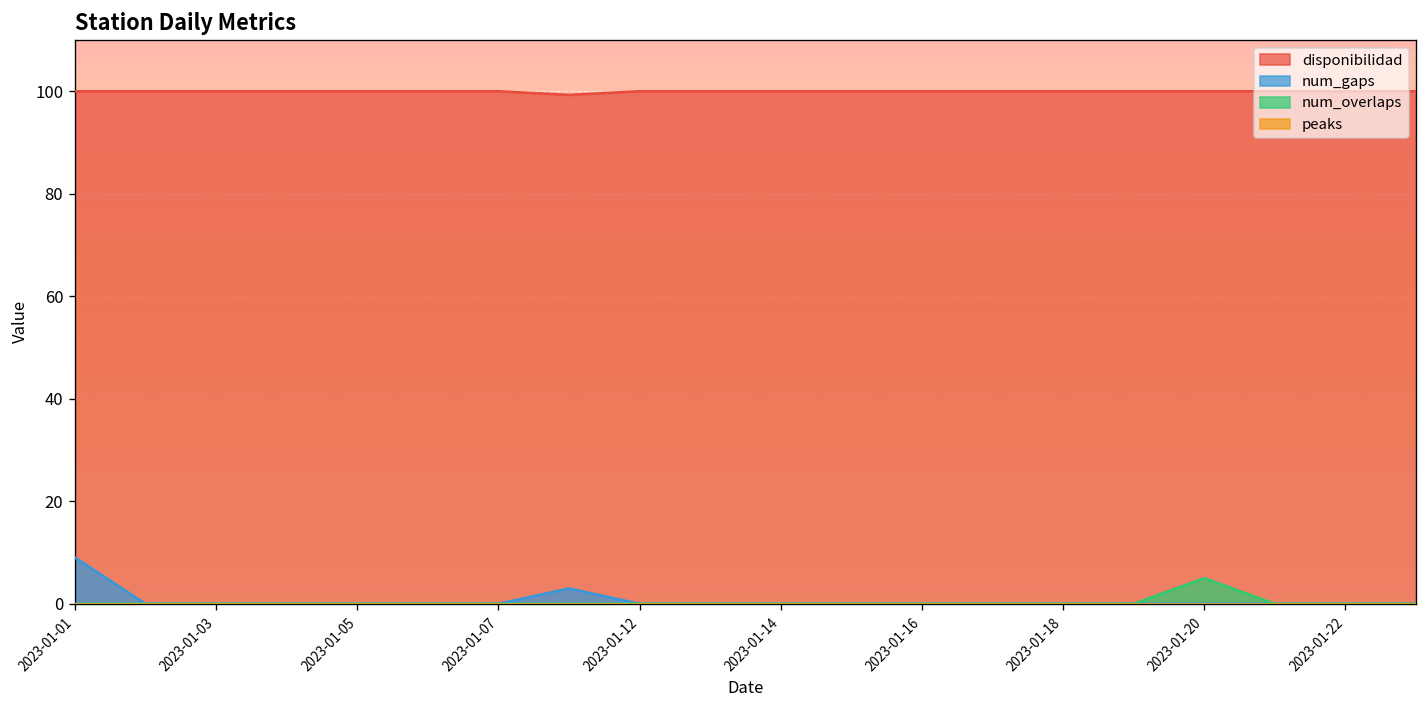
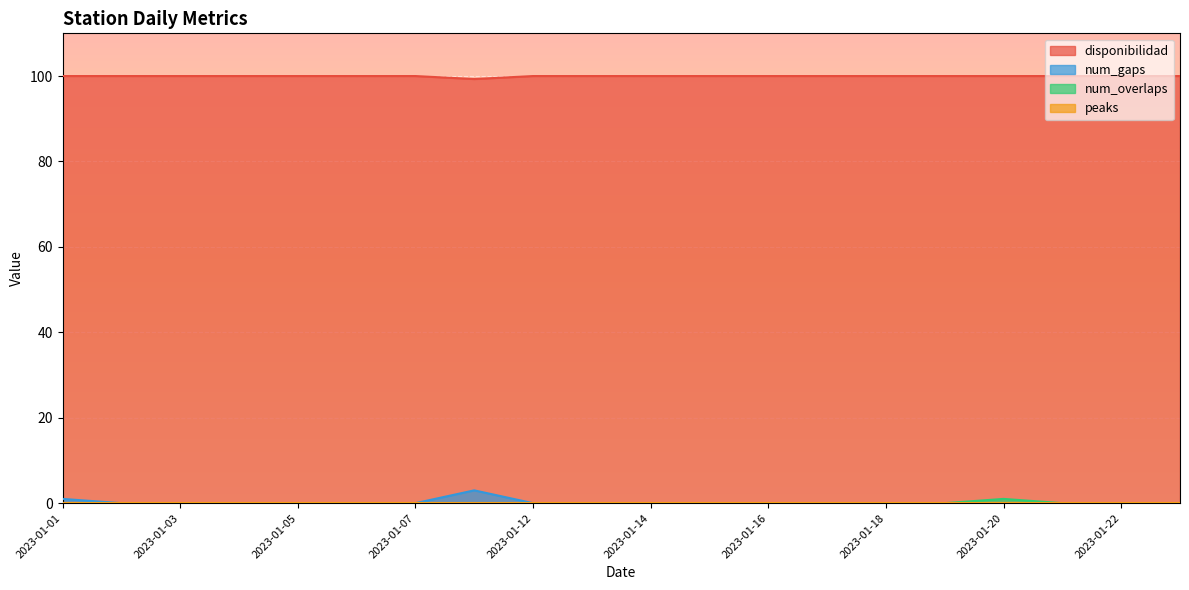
  {
    "disponibilidad": {
      "2023-01-01": 100,
      "2023-01-03": 100,
      "2023-01-05": 100,
      "2023-01-07": 100,
      "2023-01-12": 100,
      "2023-01-14": 100,
      "2023-01-16": 100,
      "2023-01-18": 100,
      "2023-01-20": 100
    },
    "num_gaps": {
-     "2023-01-01": 9
+     "2023-01-01": 1
    },
    "num_overlaps": {
-     "2023-01-20": 5
+     "2023-01-20": 1
    }
  }
